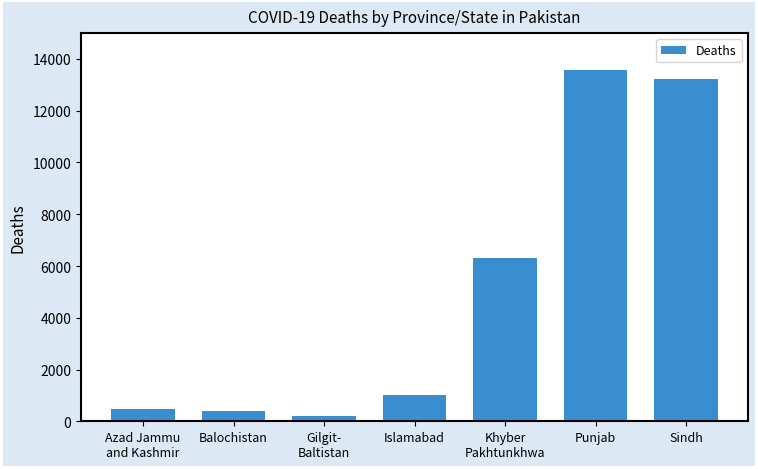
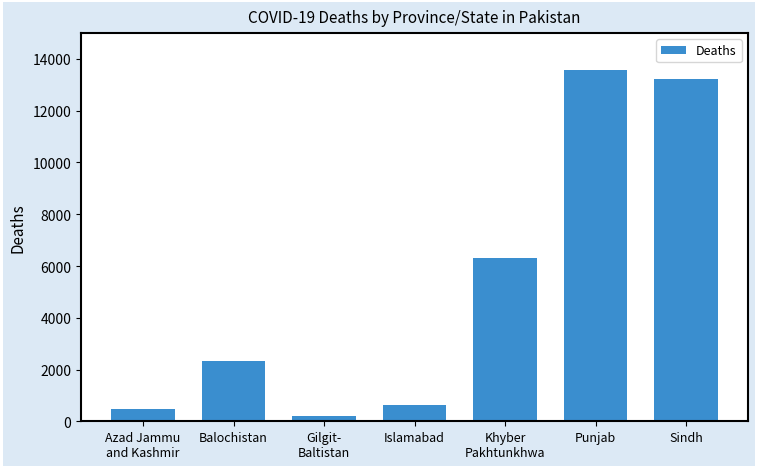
  {
    "Azad Jammu and Kashmir": 500,
-   "Balochistan": 400,
+   "Balochistan": 2300,
    "Gilgit- Baltistan": 200,
-   "Islamabad": 1000,
+   "Islamabad": 600,
    "Khyber Pakhtunkhwa": 6300,
    "Punjab": 13600,
    "Sindh": 13200
  }
